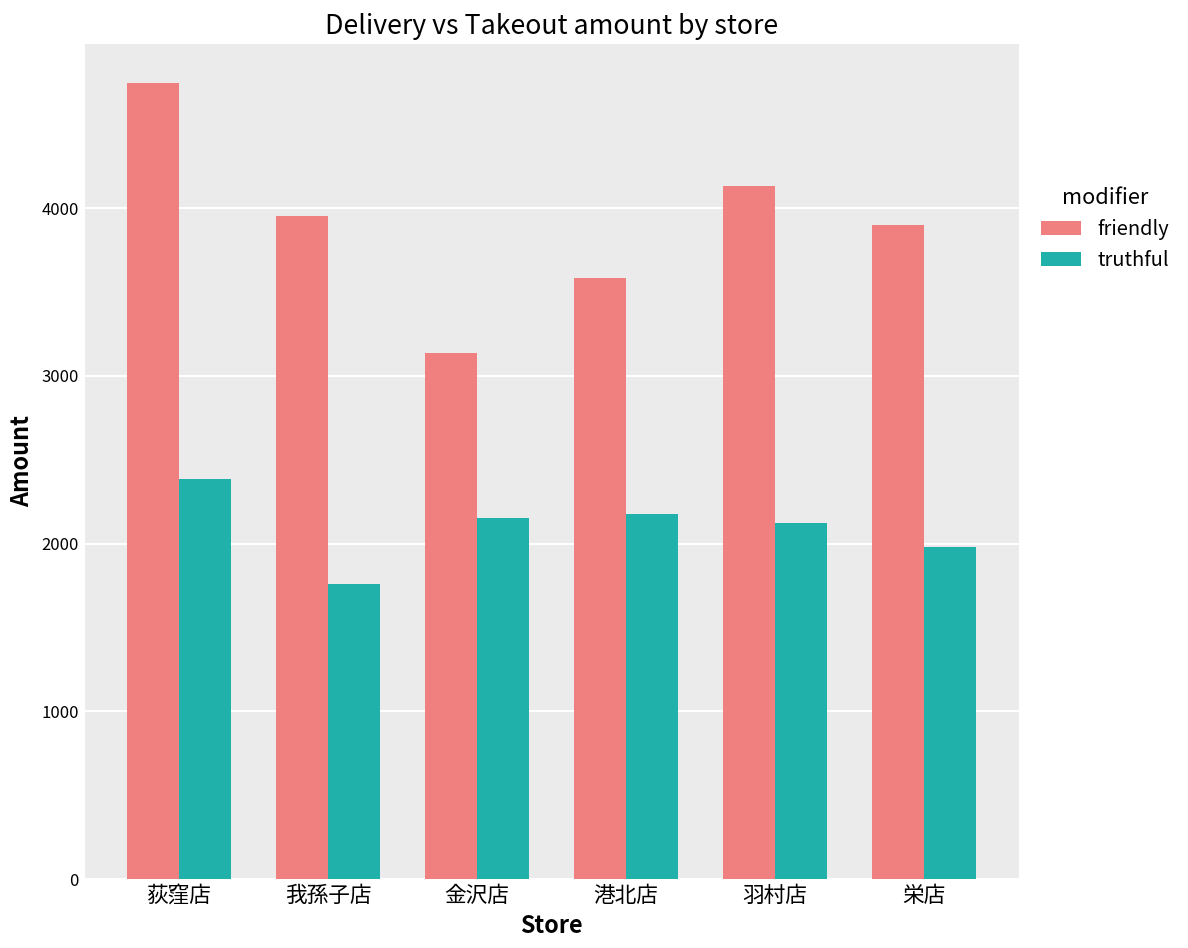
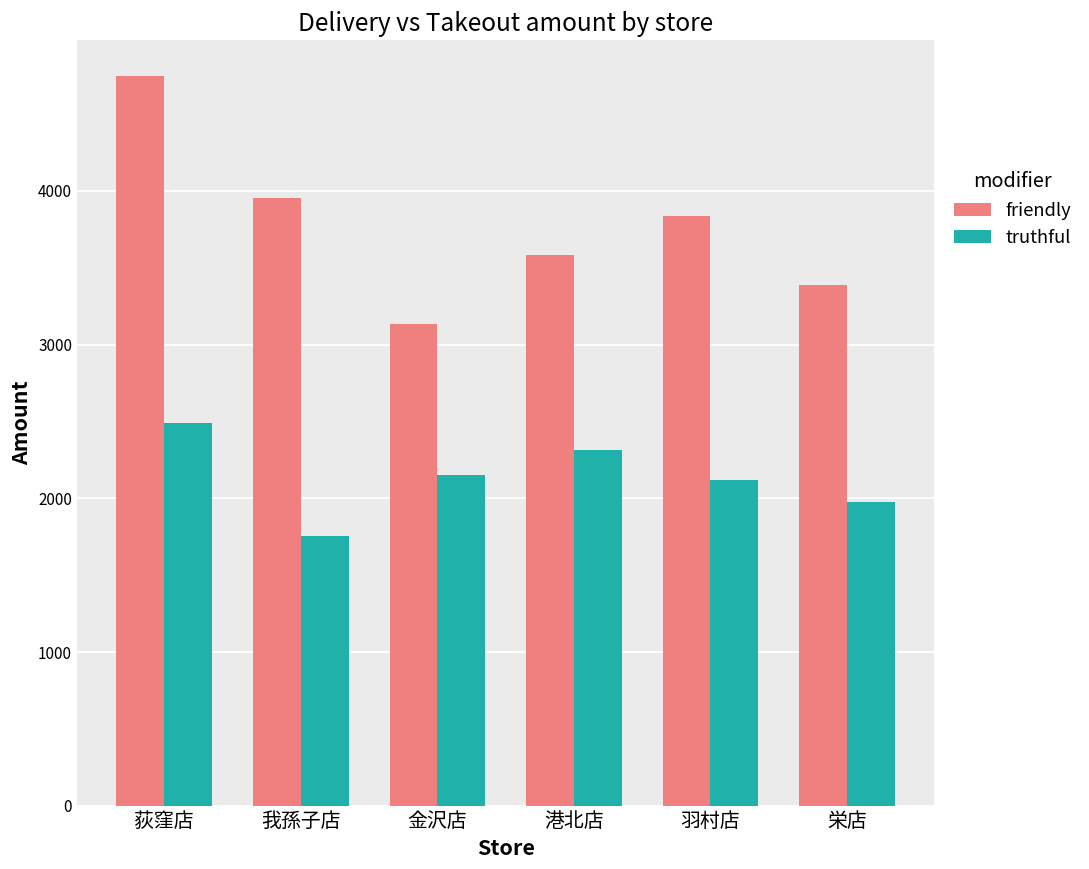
  {
    "friendly": {
      "荻窪店": 4740,
      "我孫子店": 3950,
      "金沢店": 3130,
      "港北店": 3580,
-     "羽村店": 4130,
-     "栄店": 3900
+     "羽村店": 3840,
+     "栄店": 3390
    },
    "truthful": {
-     "荻窪店": 2390,
+     "荻窪店": 2490,
      "我孫子店": 1760,
      "金沢店": 2150,
-     "港北店": 2180,
+     "港北店": 2310,
      "羽村店": 2120,
      "栄店": 1980
    }
  }
